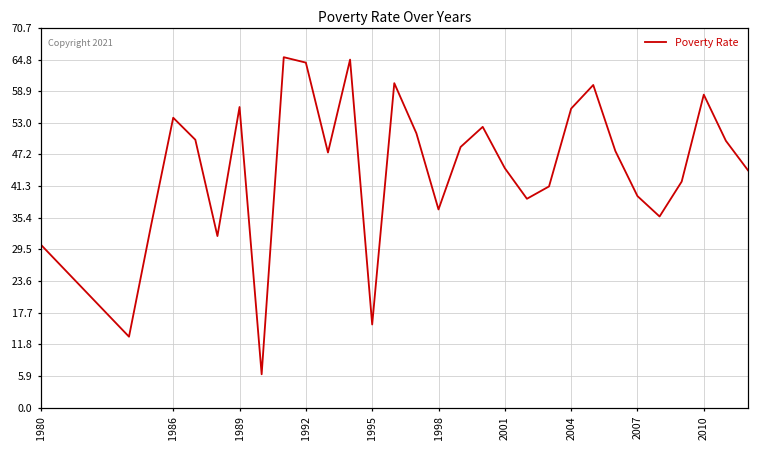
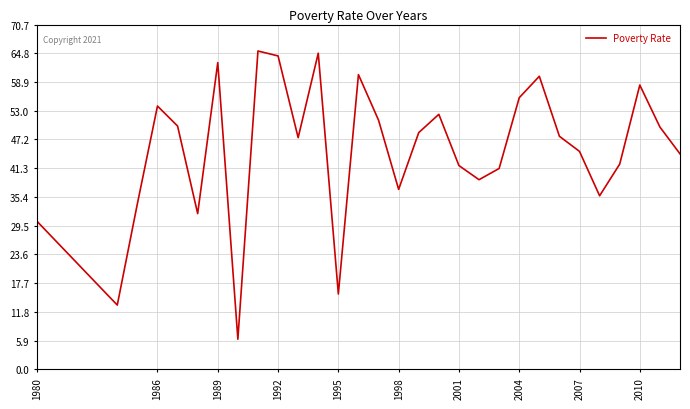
  {
    "1980": 30,
    "1986": 54,
-   "1989": 56,
+   "1989": 63,
    "1992": 64,
    "1995": 15,
    "1998": 37,
-   "2001": 45,
+   "2001": 42,
    "2004": 56,
-   "2007": 39,
+   "2007": 45,
    "2010": 58
  }
